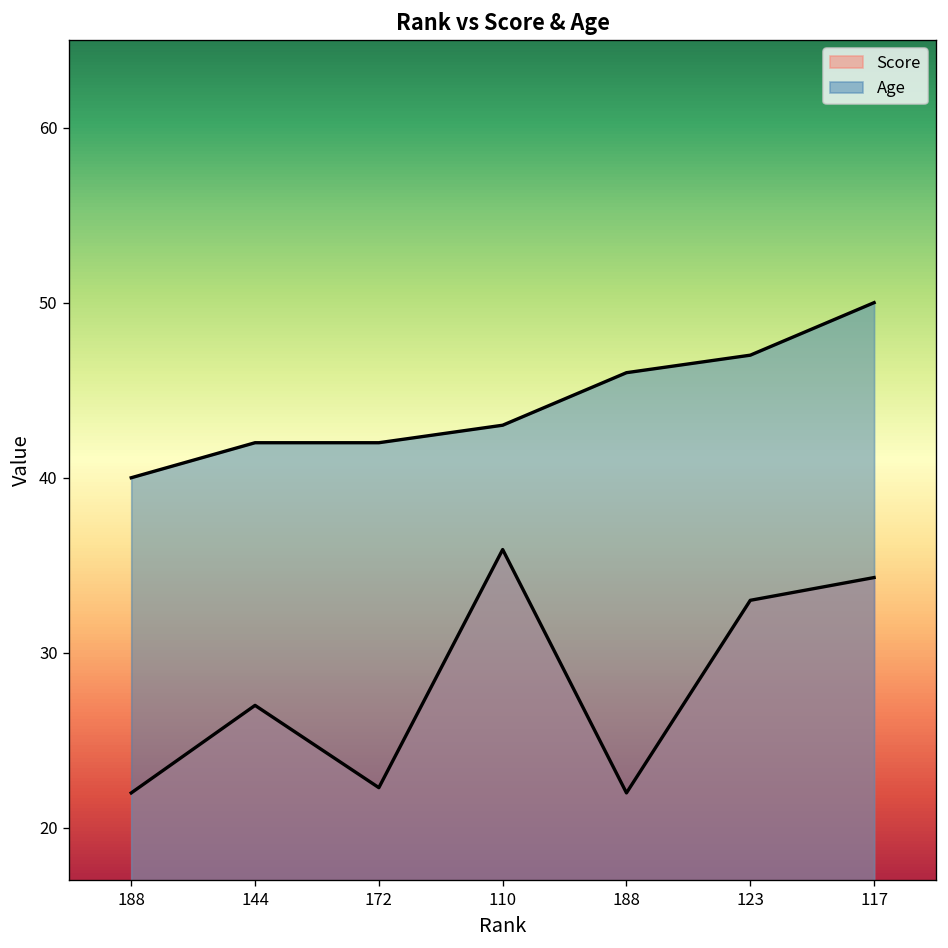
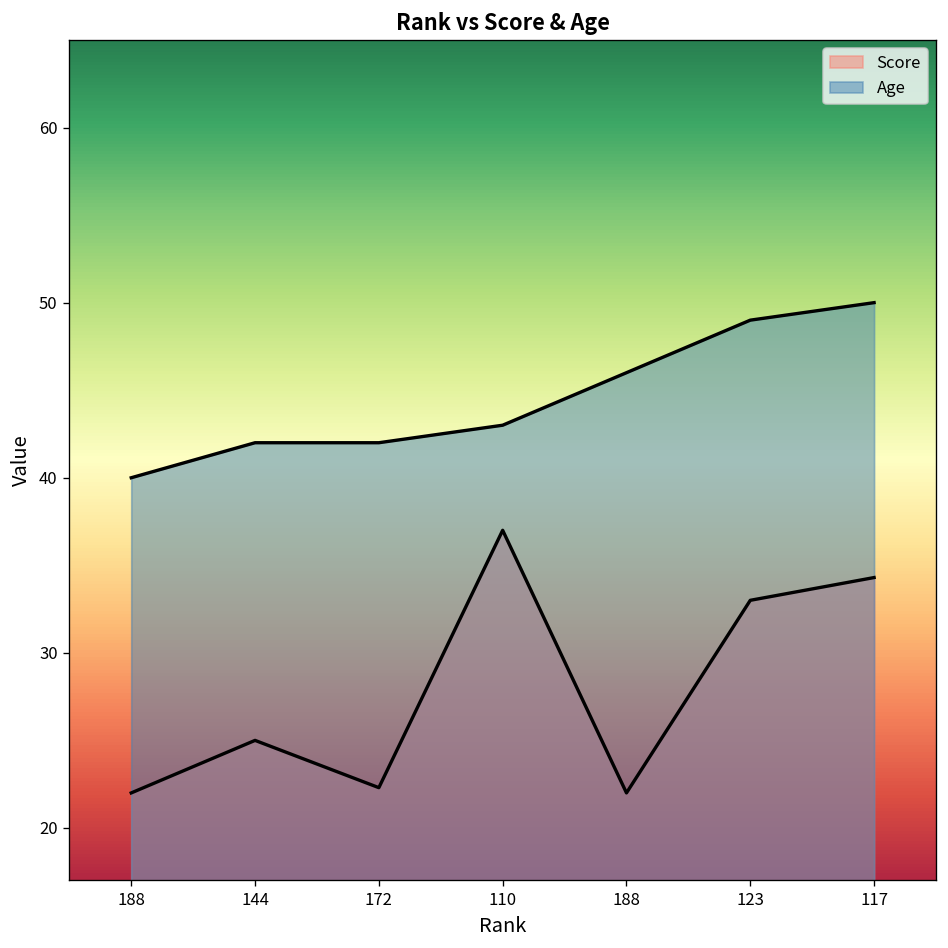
  {
    "Score": {
-     "144": 27,
+     "144": 25,
      "172": 22.3,
-     "110": 35.9,
+     "110": 37.0,
      "123": 33.0,
      "117": 34.3
    },
    "Age": {
      "144": 42,
      "172": 42,
      "110": 43,
-     "123": 47,
+     "123": 49,
      "117": 50
    }
  }
